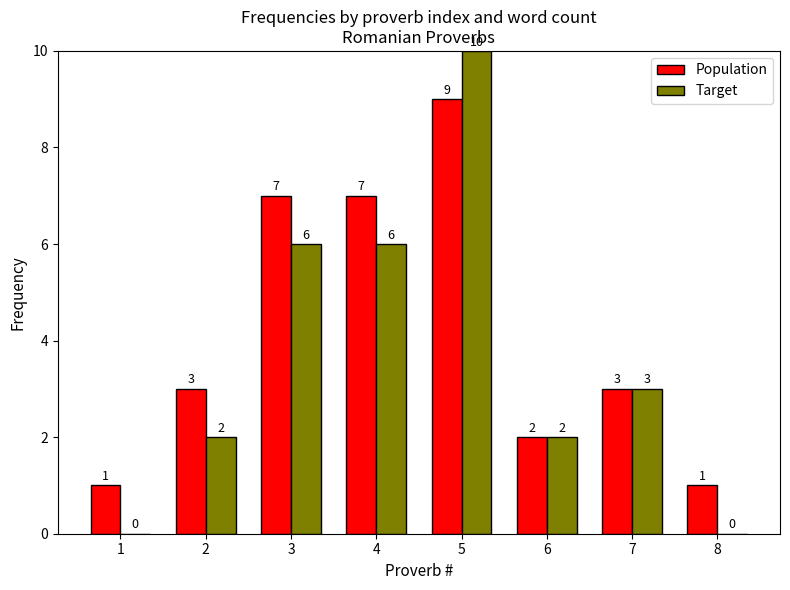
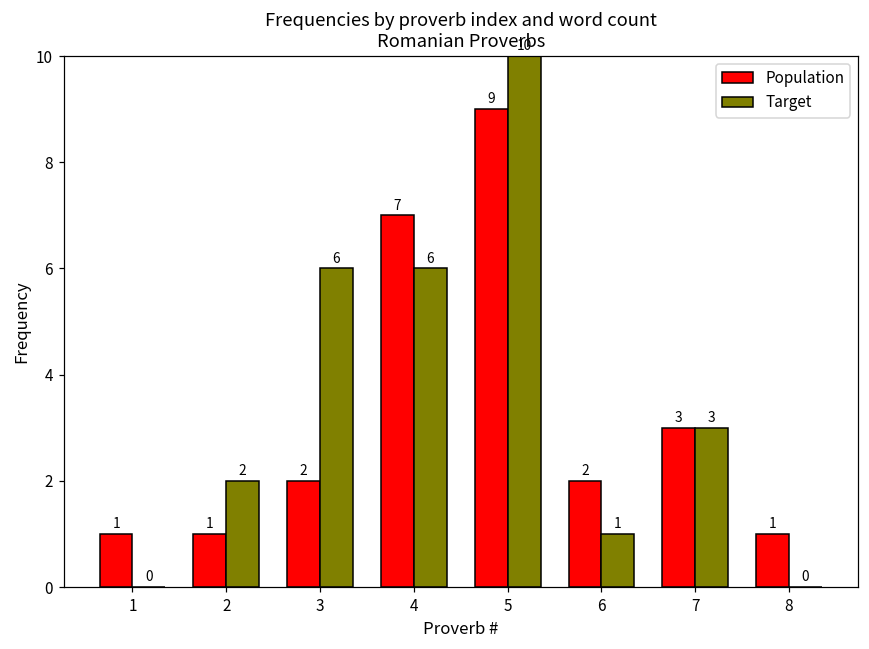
  {
    "Population": {
      "1": 1,
-     "2": 3,
-     "3": 7,
+     "2": 1,
+     "3": 2,
      "4": 7,
      "5": 9,
      "6": 2,
      "7": 3,
      "8": 1
    },
    "Target": {
      "1": 0,
      "2": 2,
      "3": 6,
      "4": 6,
      "5": 10,
-     "6": 2,
+     "6": 1,
      "7": 3,
      "8": 0
    }
  }
